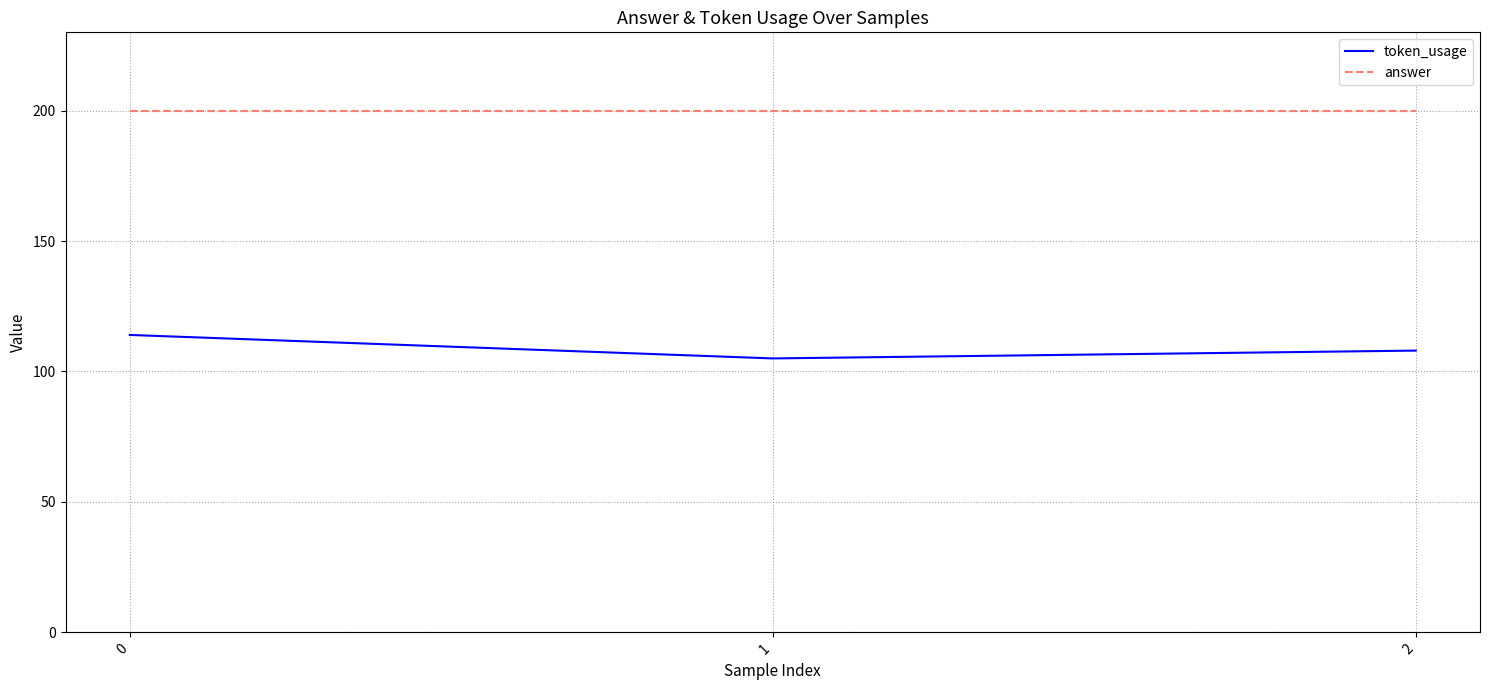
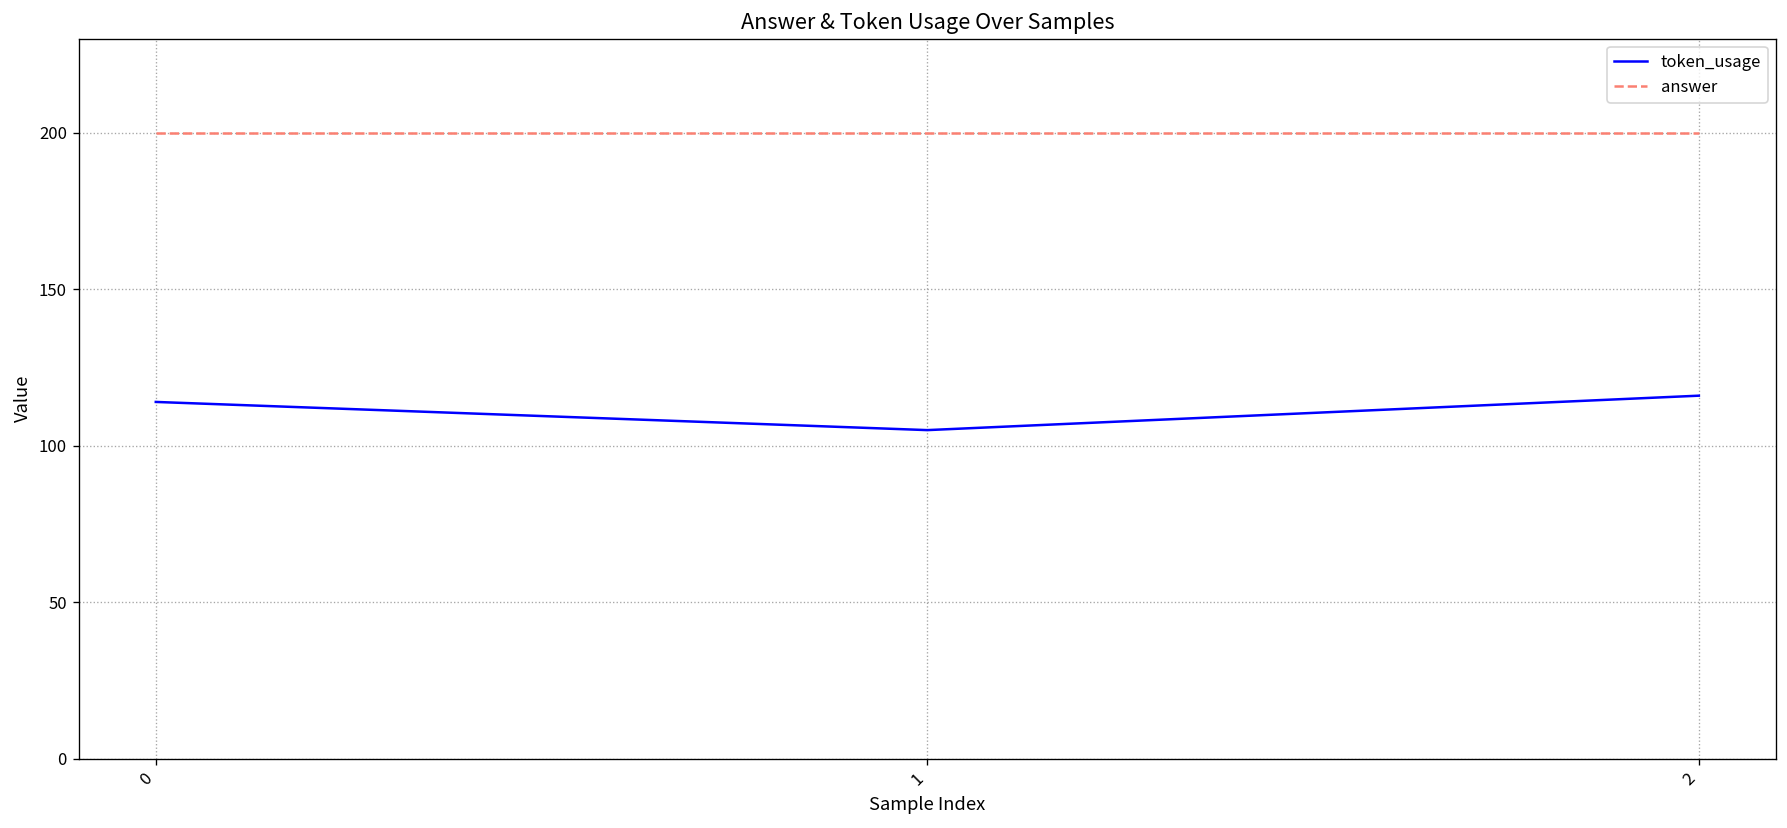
  {
    "token_usage": {
      "0": 114,
      "1": 105,
-     "2": 108
+     "2": 116
    },
    "answer": {
      "0": 200,
      "1": 200,
      "2": 200
    }
  }
